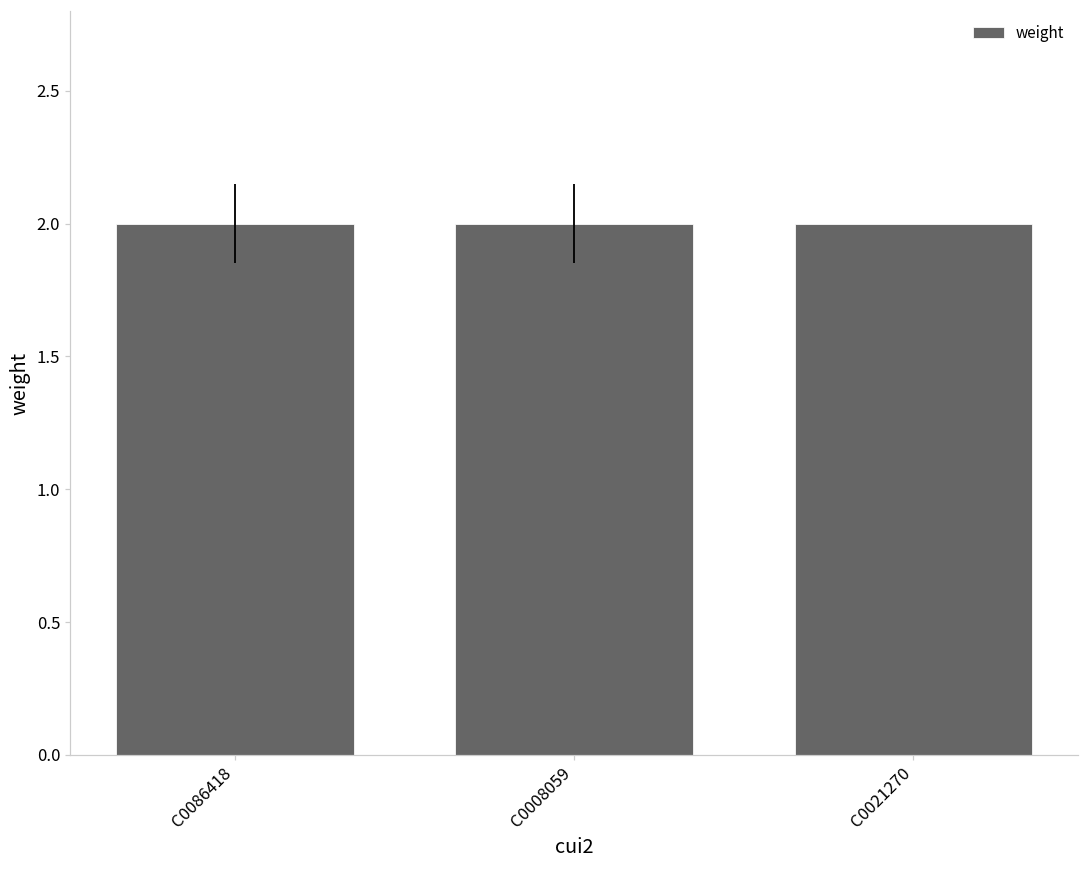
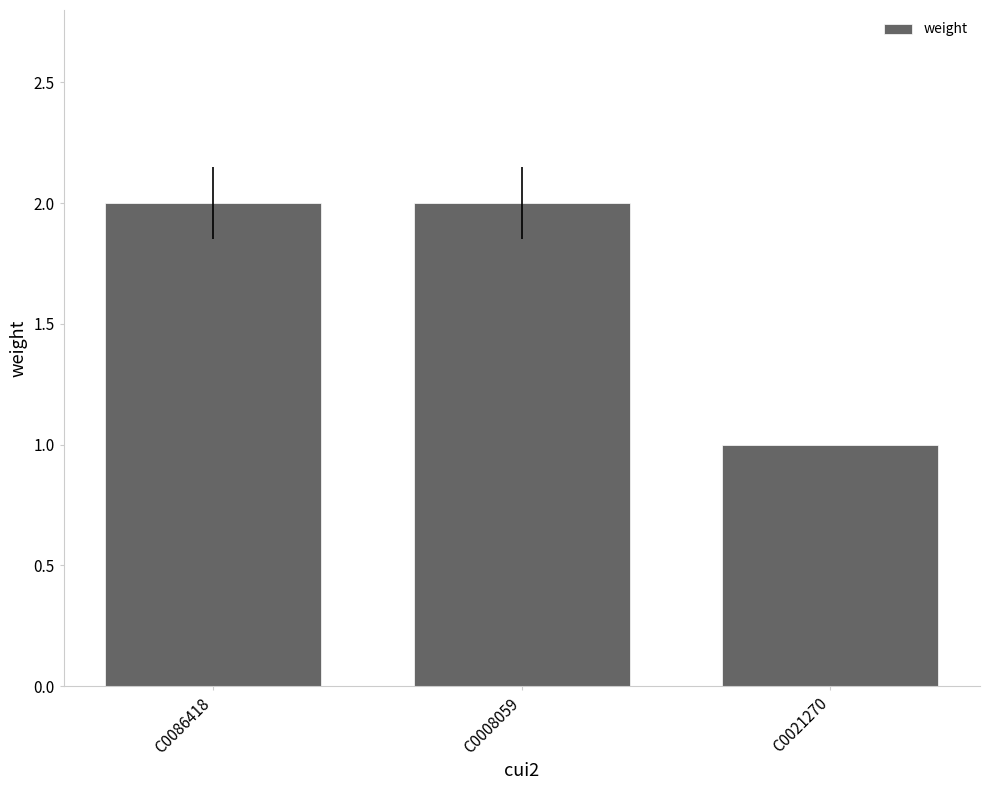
  {
    "C0086418": 2,
    "C0008059": 2,
-   "C0021270": 2
+   "C0021270": 1
  }
